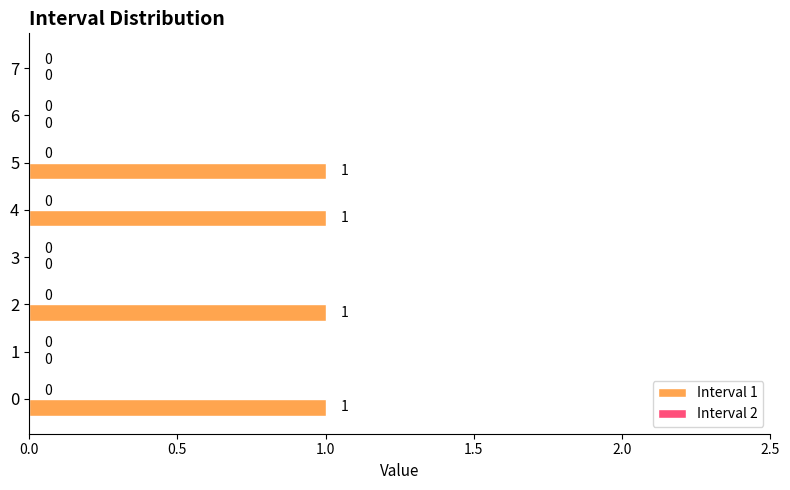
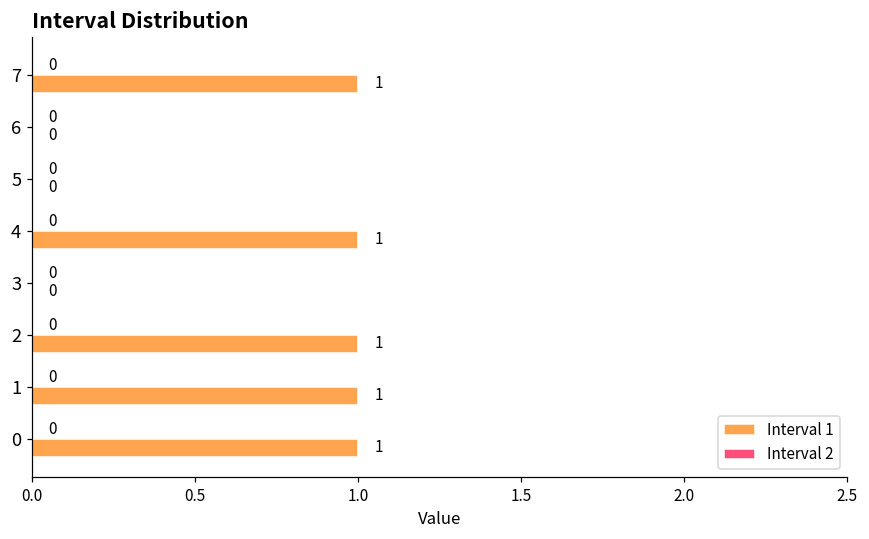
  {
    "Interval 1": {
-     "7": 0,
+     "7": 1,
      "6": 0,
-     "5": 1,
+     "5": 0,
      "4": 1,
      "3": 0,
      "2": 1,
-     "1": 0,
+     "1": 1,
      "0": 1
    },
    "Interval 2": {
      "7": 0,
      "6": 0,
      "5": 0,
      "4": 0,
      "3": 0,
      "2": 0,
      "1": 0,
      "0": 0
    }
  }
